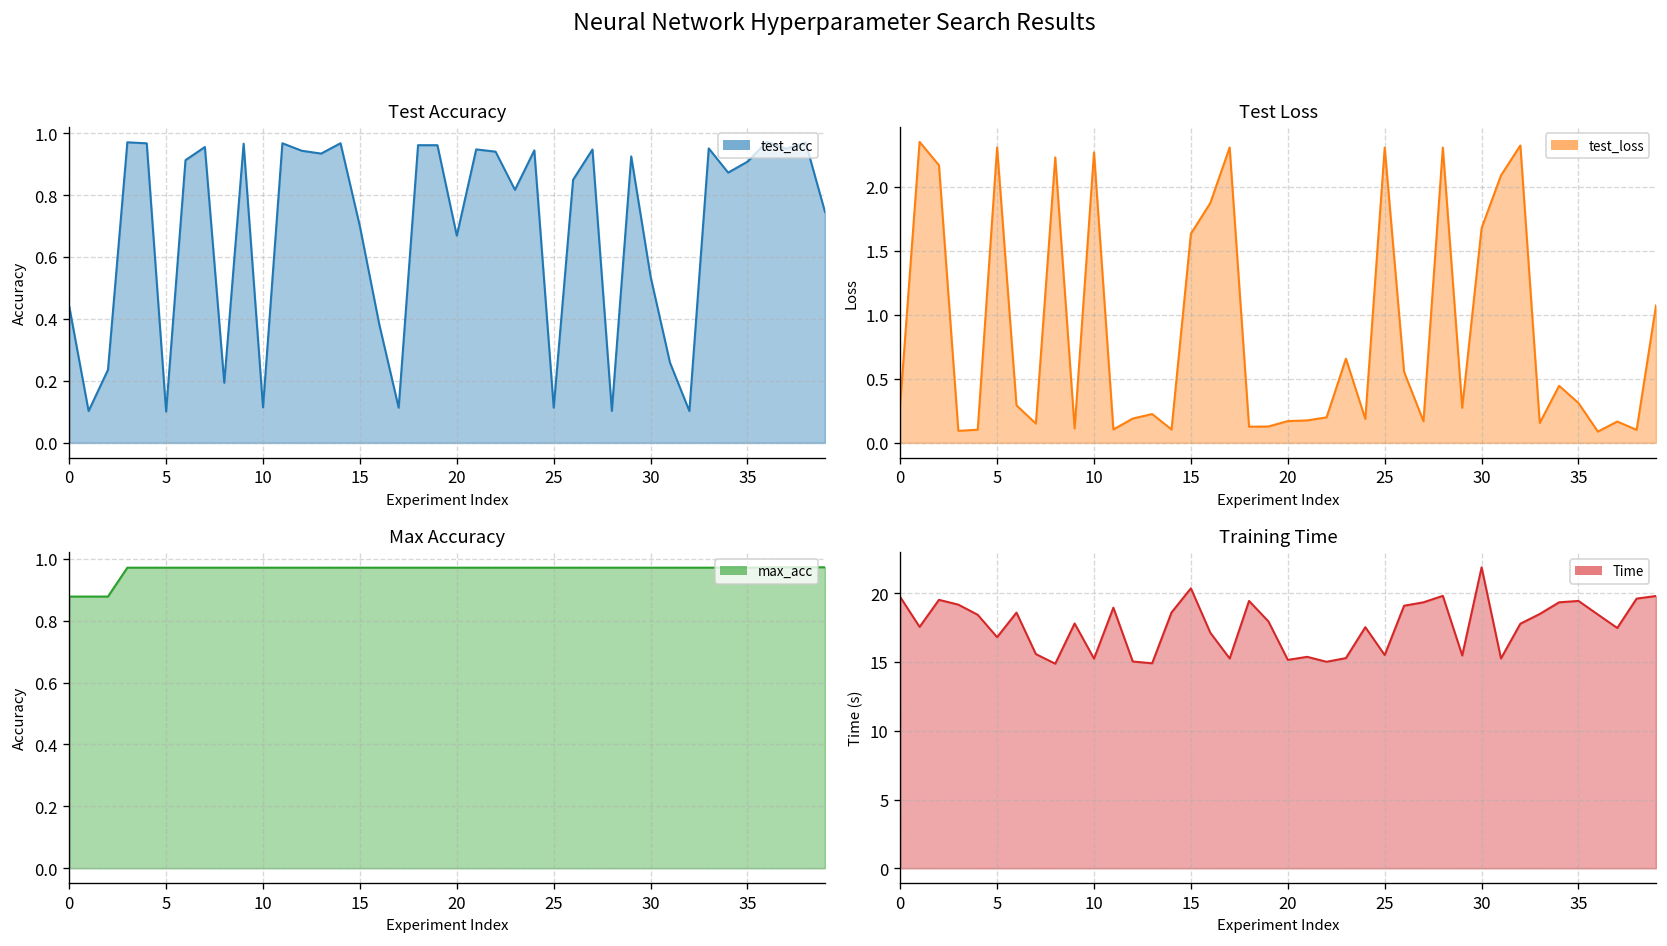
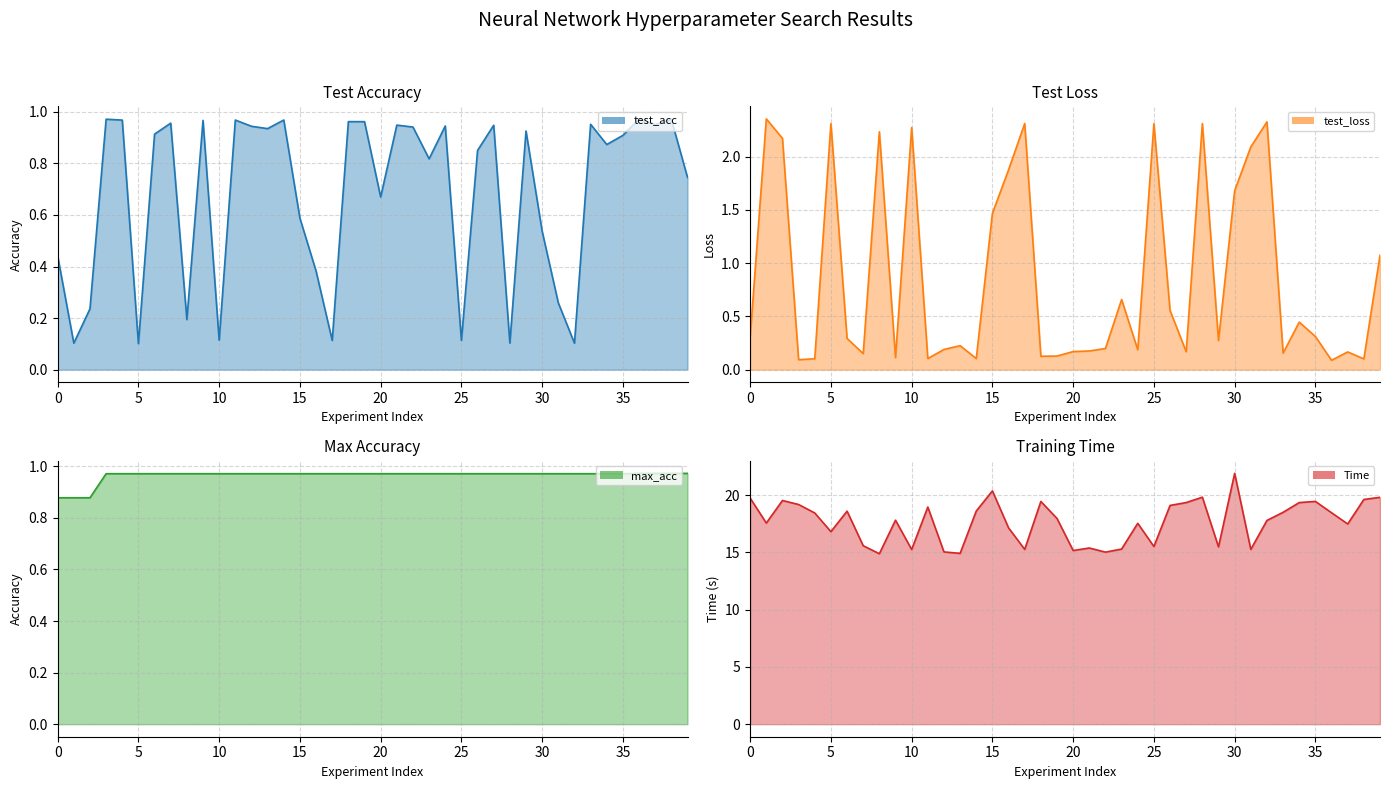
  {
    "Test Accuracy": {
      "0": 0.44,
      "5": 0.10,
      "10": 0.11,
-     "15": 0.70,
+     "15": 0.59,
      "20": 0.67,
      "25": 0.11,
      "30": 0.54,
      "35": 0.91
    },
    "Test Loss": {
      "0": 0.30,
      "5": 2.31,
      "10": 2.27,
-     "15": 1.64,
+     "15": 1.47,
      "20": 0.17,
      "25": 2.31,
      "30": 1.68,
      "35": 0.31
    },
    "Max Accuracy": {
      "0": 0.88,
      "5": 0.97,
      "10": 0.97,
      "15": 0.97,
      "20": 0.97,
      "25": 0.97,
      "30": 0.97
    },
    "Training Time": {
      "0": 19.8,
      "5": 16.8,
      "10": 15.3,
      "15": 20.4,
      "20": 15.2,
      "25": 15.5,
      "30": 21.9,
      "35": 19.5
    }
  }
